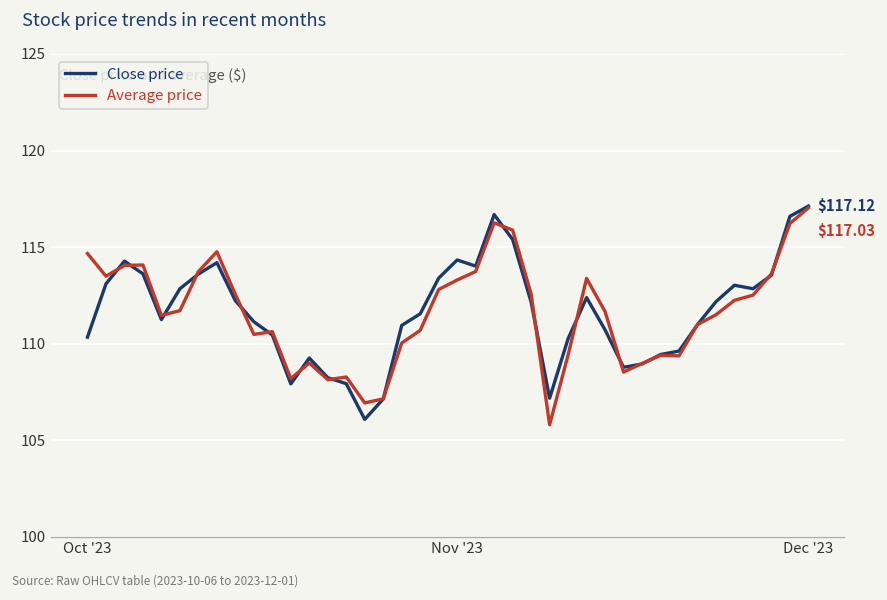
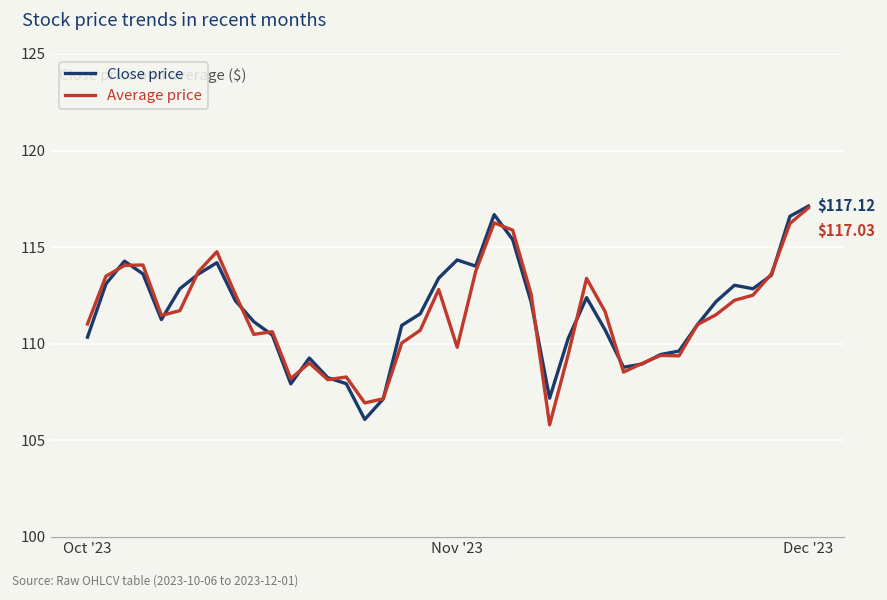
  {
    "Close price": {
      "Oct '23": 110.3,
      "Nov '23": 114.3
    },
    "Average price": {
-     "Oct '23": 114.7,
-     "Nov '23": 113.3
+     "Oct '23": 111.0,
+     "Nov '23": 109.8
    }
  }
